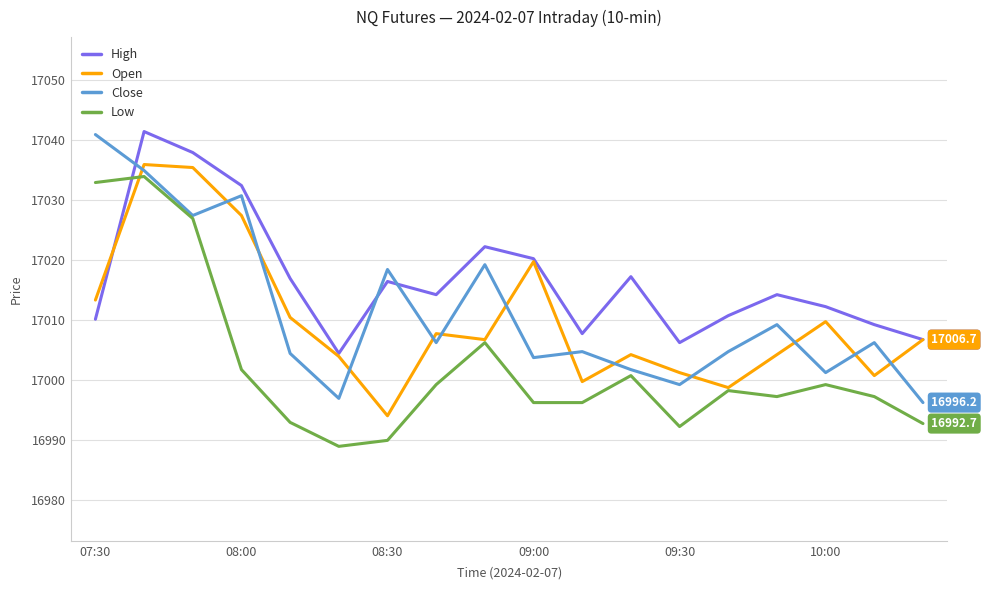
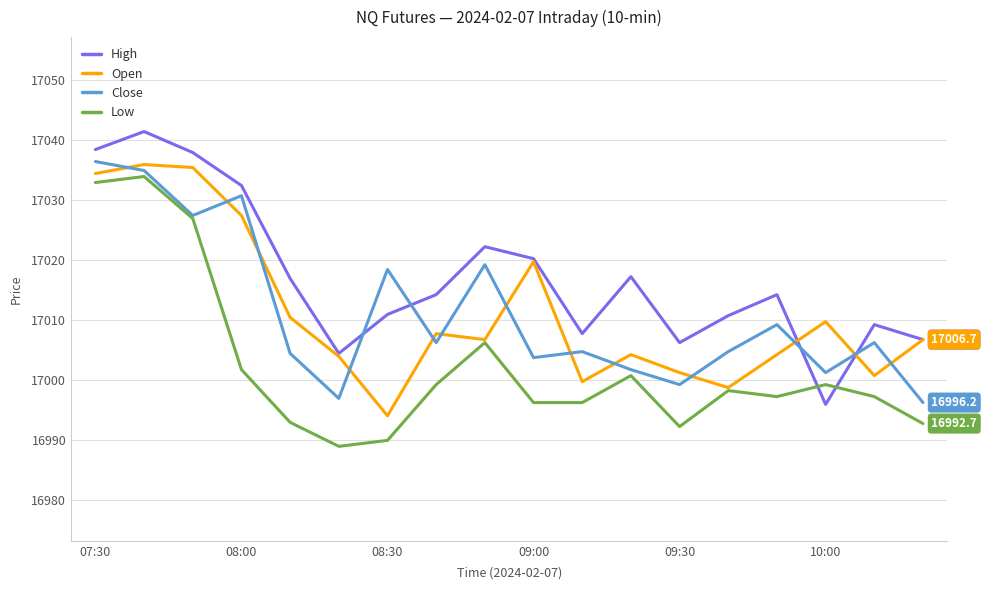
  {
    "High": {
-     "07:30": 17010,
+     "07:30": 17038,
      "08:00": 17032,
-     "08:30": 17016,
+     "08:30": 17011,
      "09:00": 17020,
      "09:30": 17006,
-     "10:00": 17012
+     "10:00": 16996
    },
    "Open": {
-     "07:30": 17013,
+     "07:30": 17034,
      "08:00": 17027,
      "08:30": 16994,
      "09:00": 17020,
      "09:30": 17001,
      "10:00": 17010
    },
    "Close": {
-     "07:30": 17041,
+     "07:30": 17036,
      "08:00": 17031,
      "08:30": 17018,
      "09:00": 17004,
      "09:30": 16999,
      "10:00": 17001
    },
    "Low": {
      "07:30": 17033,
      "08:00": 17002,
      "08:30": 16990,
      "09:00": 16996,
      "09:30": 16992,
      "10:00": 16999
    }
  }
